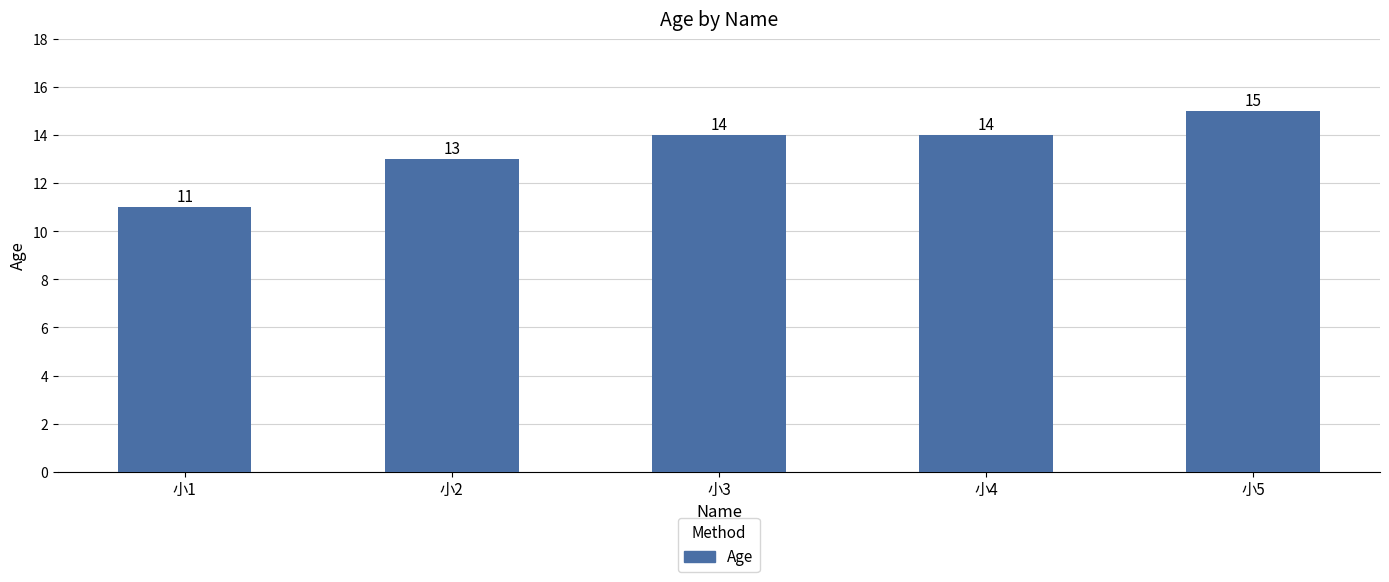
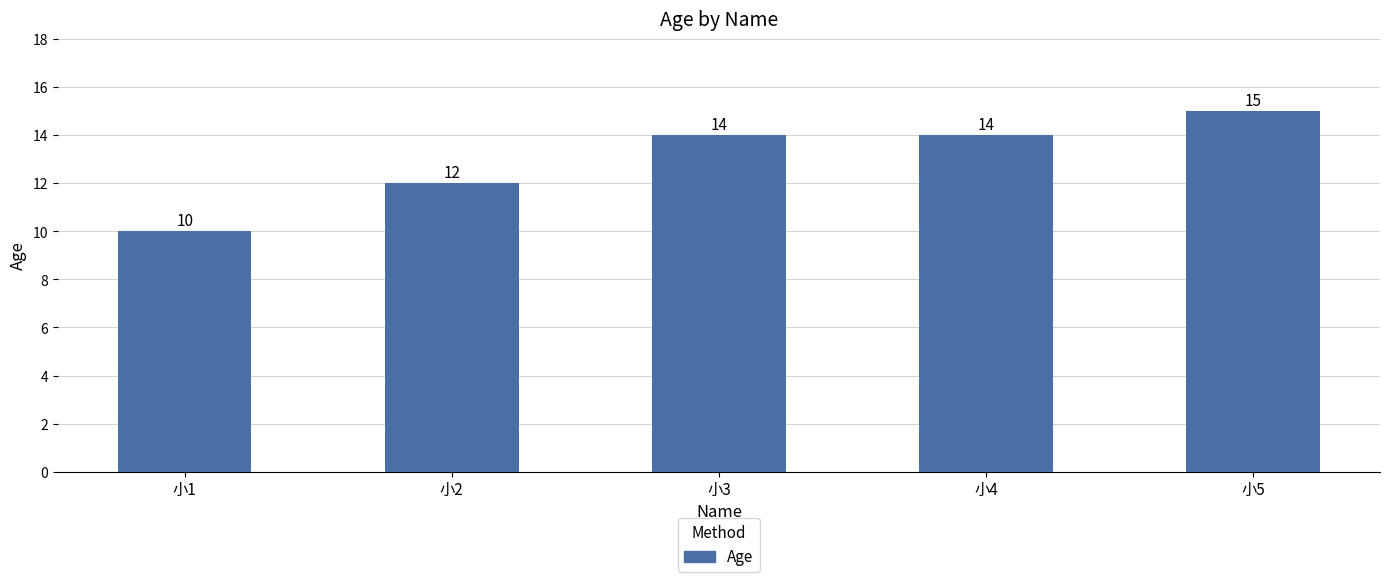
  {
-   "小1": 11,
-   "小2": 13,
+   "小1": 10,
+   "小2": 12,
    "小3": 14,
    "小4": 14,
    "小5": 15
  }
